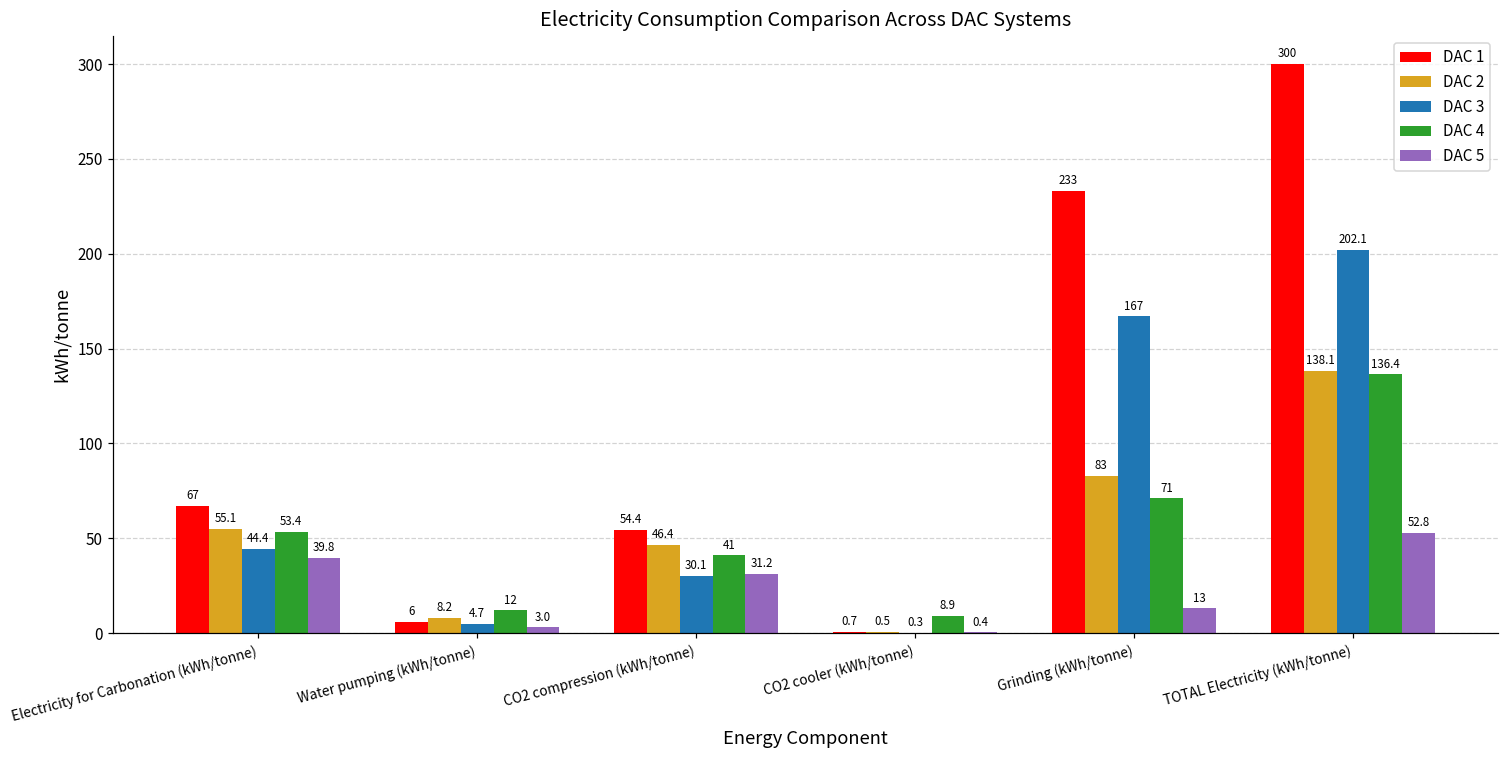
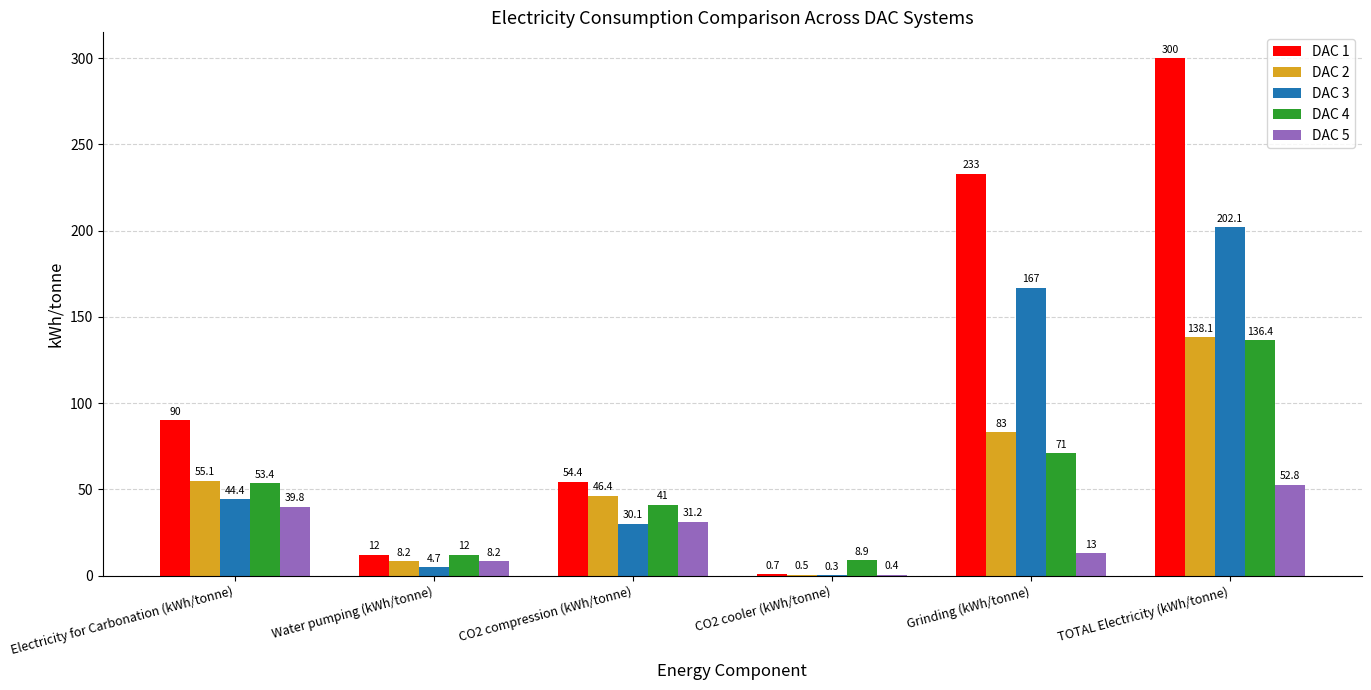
  {
    "DAC 1": {
-     "Electricity for Carbonation (kWh/tonne)": 67,
-     "Water pumping (kWh/tonne)": 6,
+     "Electricity for Carbonation (kWh/tonne)": 90,
+     "Water pumping (kWh/tonne)": 12,
      "CO2 compression (kWh/tonne)": 54.4,
      "CO2 cooler (kWh/tonne)": 0.7,
      "Grinding (kWh/tonne)": 233,
      "TOTAL Electricity (kWh/tonne)": 300
    },
    "DAC 2": {
      "Electricity for Carbonation (kWh/tonne)": 55.1,
      "Water pumping (kWh/tonne)": 8.2,
      "CO2 compression (kWh/tonne)": 46.4,
      "CO2 cooler (kWh/tonne)": 0.5,
      "Grinding (kWh/tonne)": 83,
      "TOTAL Electricity (kWh/tonne)": 138.1
    },
    "DAC 3": {
      "Electricity for Carbonation (kWh/tonne)": 44.4,
      "Water pumping (kWh/tonne)": 4.7,
      "CO2 compression (kWh/tonne)": 30.1,
      "CO2 cooler (kWh/tonne)": 0.3,
      "Grinding (kWh/tonne)": 167,
      "TOTAL Electricity (kWh/tonne)": 202.1
    },
    "DAC 4": {
      "Electricity for Carbonation (kWh/tonne)": 53.4,
      "Water pumping (kWh/tonne)": 12,
      "CO2 compression (kWh/tonne)": 41,
      "CO2 cooler (kWh/tonne)": 8.9,
      "Grinding (kWh/tonne)": 71,
      "TOTAL Electricity (kWh/tonne)": 136.4
    },
    "DAC 5": {
      "Electricity for Carbonation (kWh/tonne)": 39.8,
-     "Water pumping (kWh/tonne)": 3.0,
+     "Water pumping (kWh/tonne)": 8.2,
      "CO2 compression (kWh/tonne)": 31.2,
      "CO2 cooler (kWh/tonne)": 0.4,
      "Grinding (kWh/tonne)": 13,
      "TOTAL Electricity (kWh/tonne)": 52.8
    }
  }
